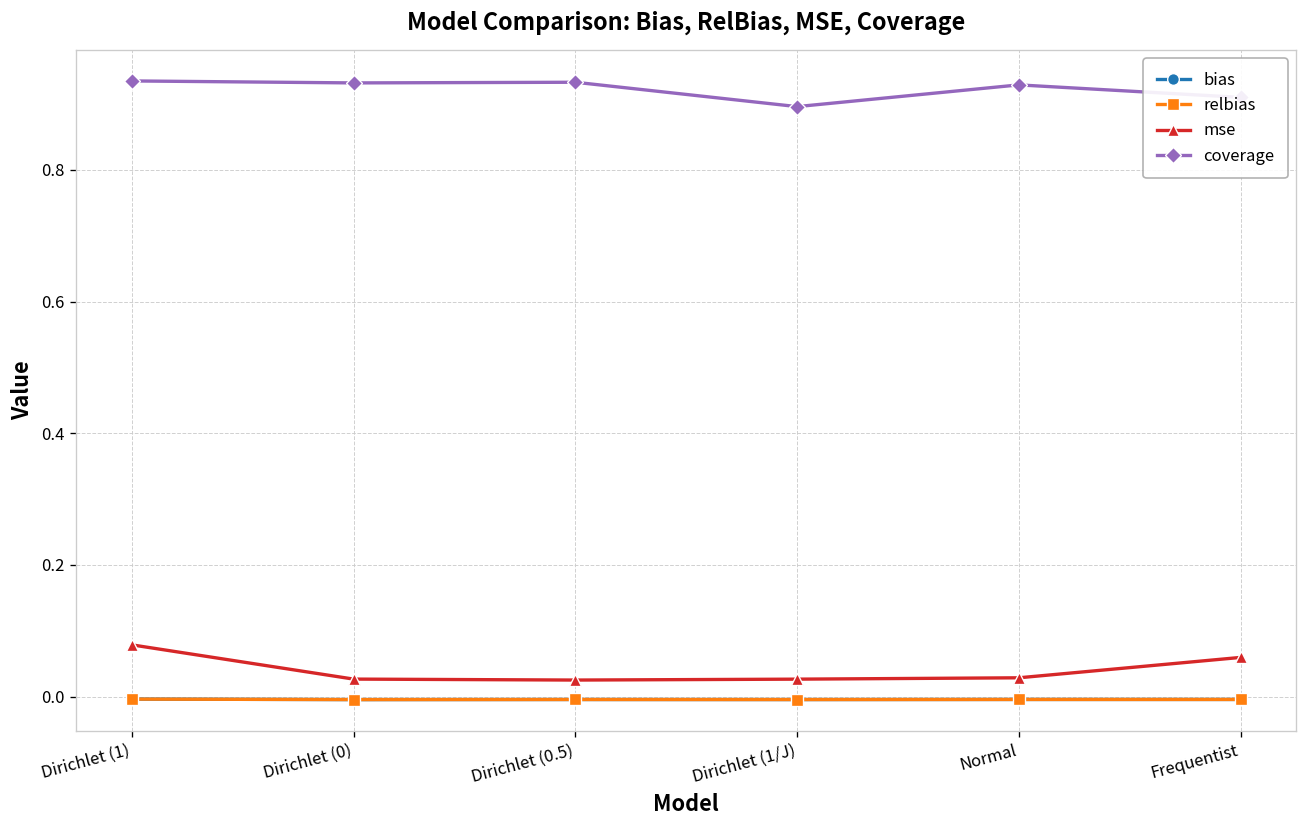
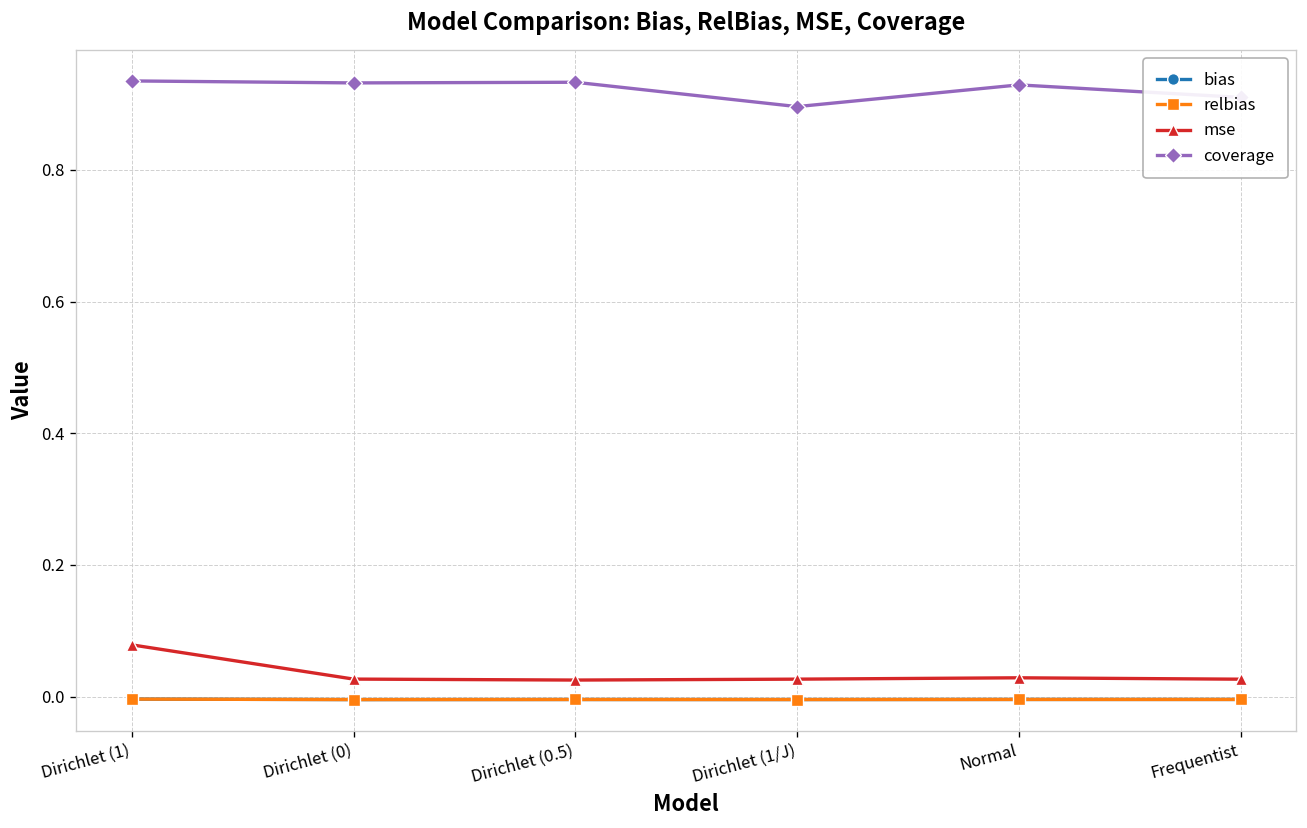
  {
    "relbias": {
      "Dirichlet (1)": 0.00,
      "Dirichlet (0)": 0.00,
      "Dirichlet (0.5)": 0.00,
      "Dirichlet (1/J)": 0.00,
      "Normal": 0.00,
      "Frequentist": 0.00
    },
    "mse": {
      "Dirichlet (1)": 0.08,
      "Dirichlet (0)": 0.03,
      "Dirichlet (0.5)": 0.03,
      "Dirichlet (1/J)": 0.03,
      "Normal": 0.03,
-     "Frequentist": 0.06
+     "Frequentist": 0.03
    },
    "coverage": {
      "Dirichlet (1)": 0.94,
      "Dirichlet (0)": 0.93,
      "Dirichlet (0.5)": 0.93,
      "Dirichlet (1/J)": 0.90,
      "Normal": 0.93
    }
  }
